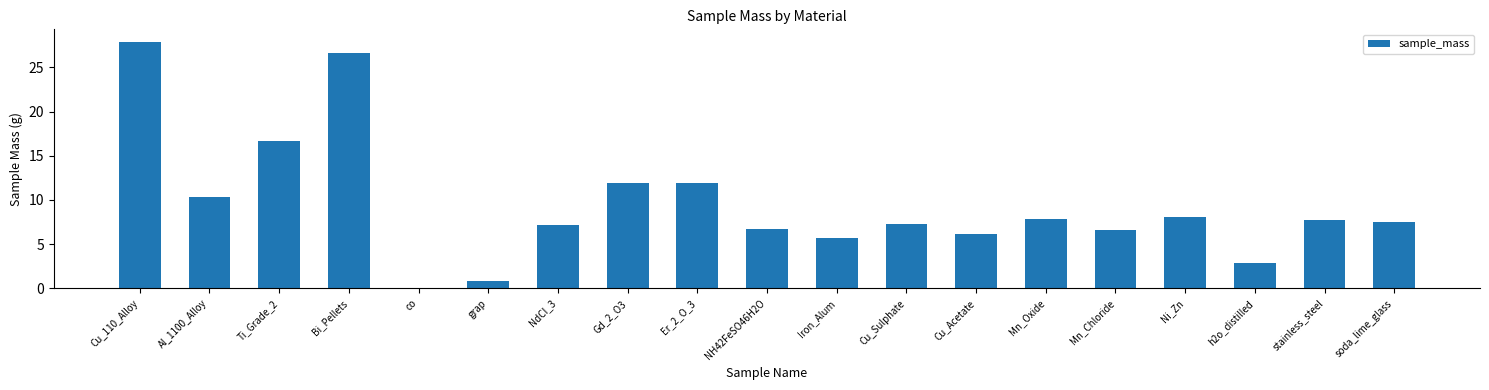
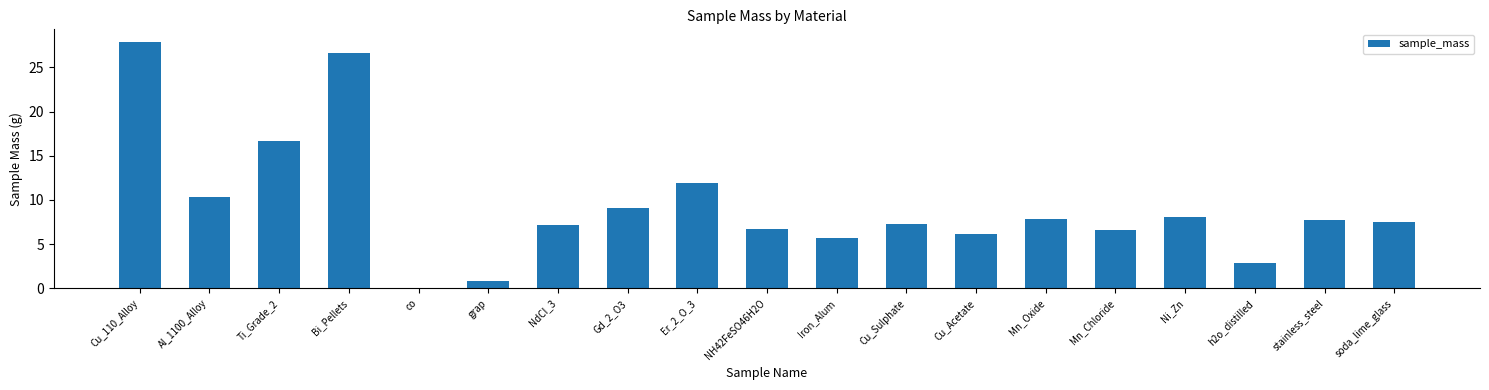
  {
    "Cu_110_Alloy": 28,
    "Al_1100_Alloy": 10,
    "Ti_Grade_2": 17,
    "Bi_Pellets": 27,
    "grap": 1,
    "NdCI_3": 7,
-   "Gd_2_O3": 12,
+   "Gd_2_O3": 9,
    "Er_2_O_3": 12,
    "NH42FeSO46H2O": 7,
    "Iron_Alum": 6,
    "Cu_Sulphate": 7,
    "Cu_Acetate": 6,
    "Mn_Oxide": 8,
    "Mn_Chloride": 7,
    "Ni_Zn": 8,
    "h2o_distilled": 3,
    "stainless_steel": 8,
    "soda_lime_glass": 8
  }
